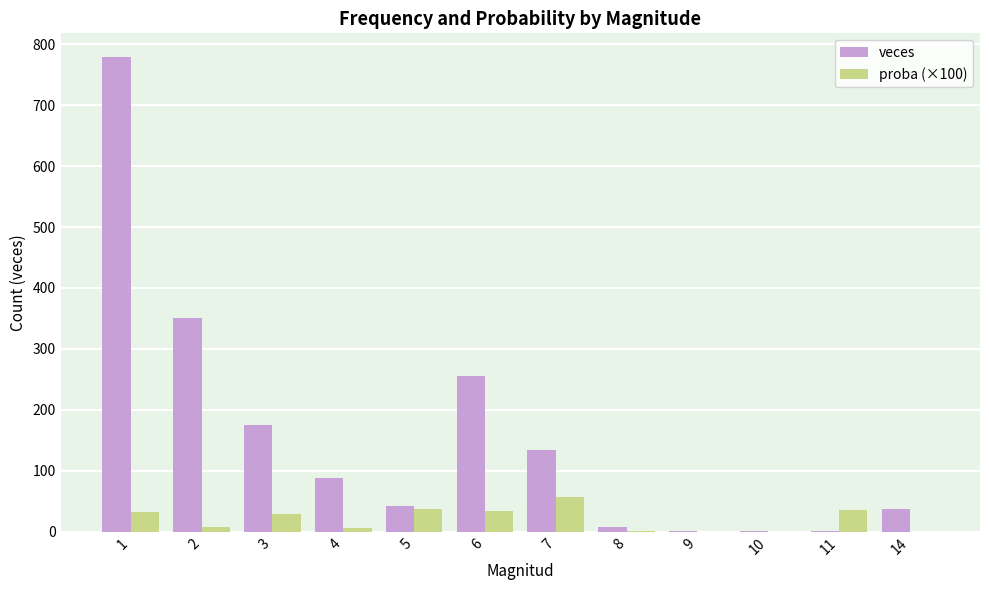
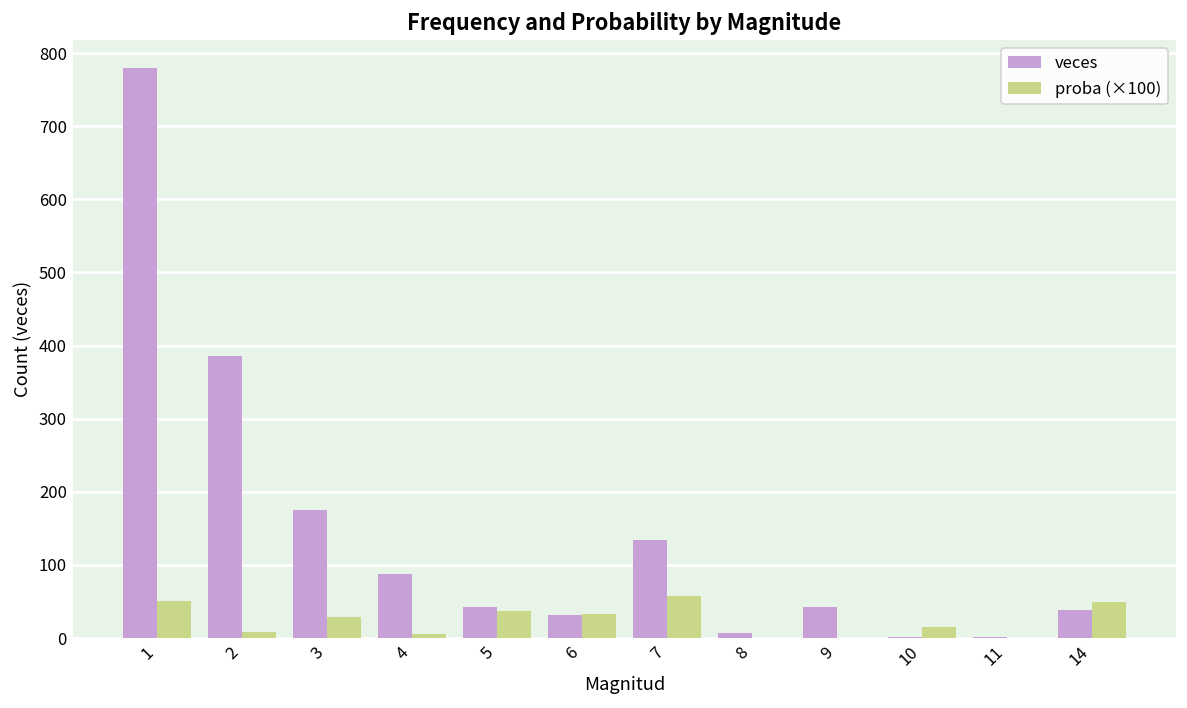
  {
    "veces": {
      "1": 780,
-     "2": 350,
+     "2": 390,
      "3": 180,
      "4": 90,
      "5": 40,
-     "6": 260,
+     "6": 30,
      "7": 130,
      "8": 10,
-     "9": 0,
+     "9": 40,
      "14": 40
    },
    "proba (×100)": {
-     "1": 30,
+     "1": 50,
      "2": 10,
      "3": 30,
      "4": 10,
      "5": 40,
      "6": 30,
      "7": 60,
-     "10": 0,
-     "11": 40,
-     "14": 0
+     "10": 20,
+     "11": 0,
+     "14": 50
    }
  }
